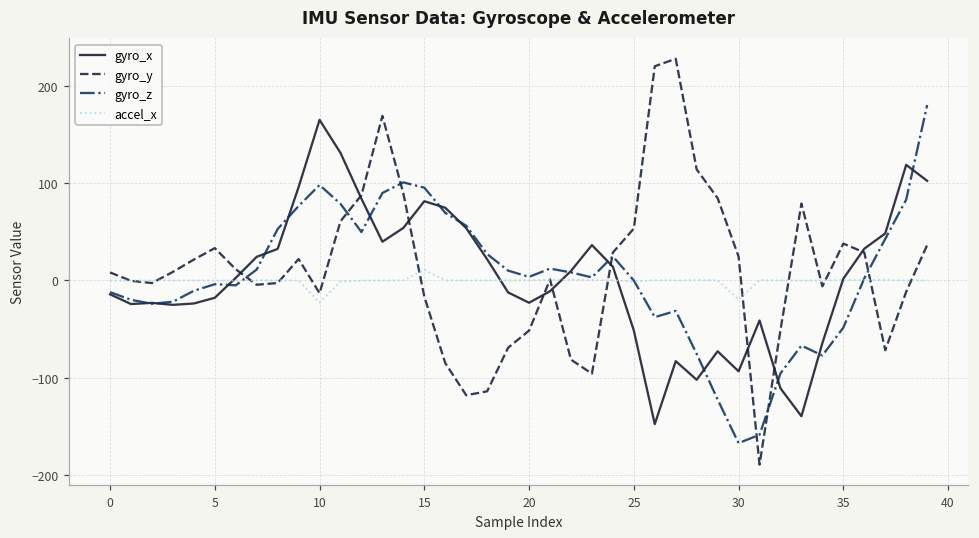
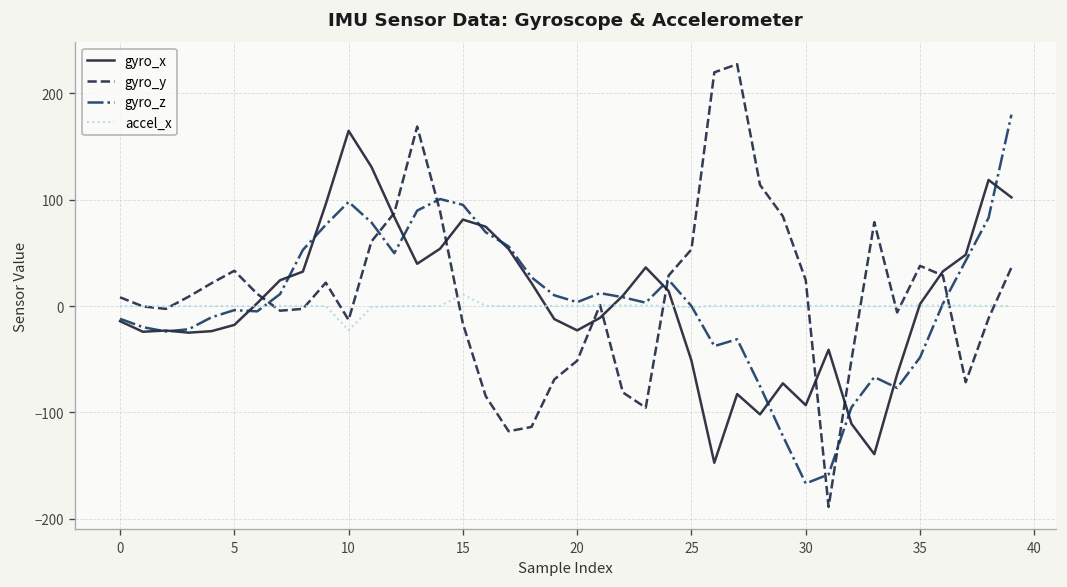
  {
    "accel_x": {
      "0": 0,
      "5": 0,
      "10": -20,
      "15": 10,
      "20": 0,
-     "30": -20
+     "30": 0
    }
  }
